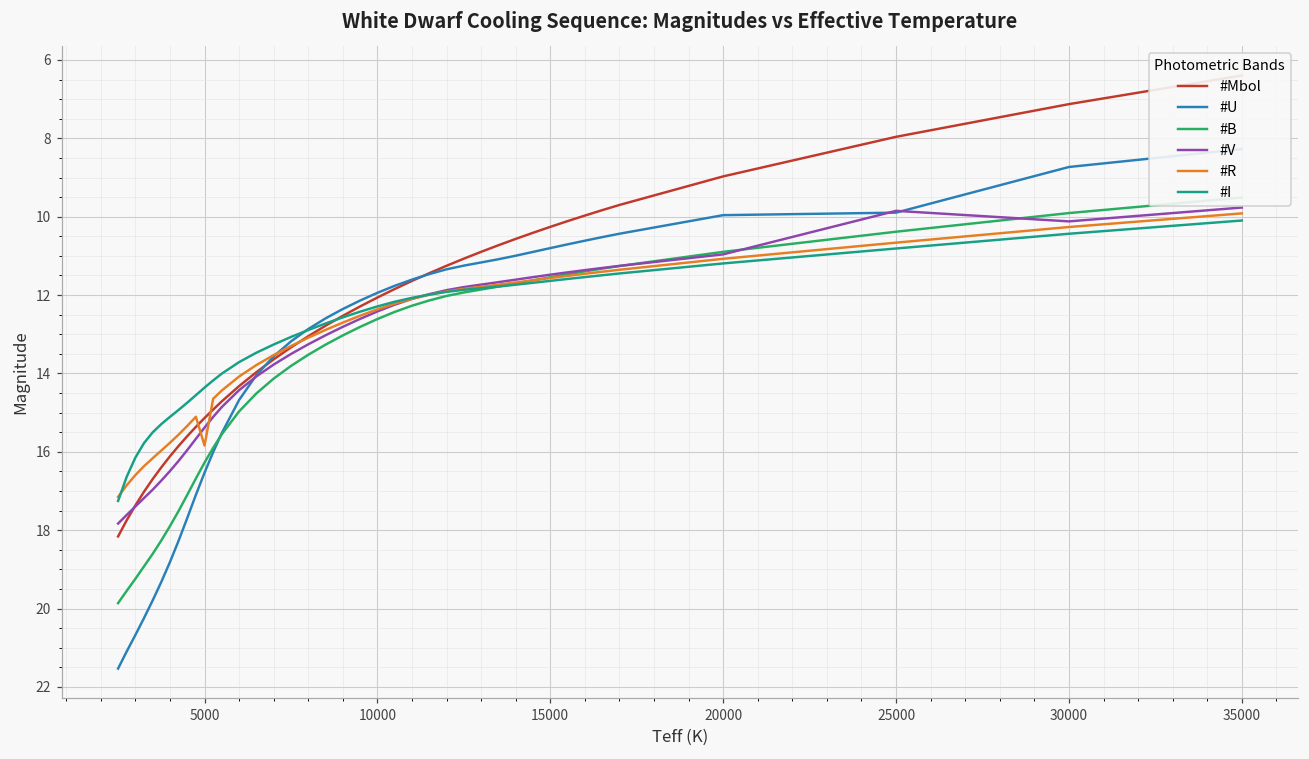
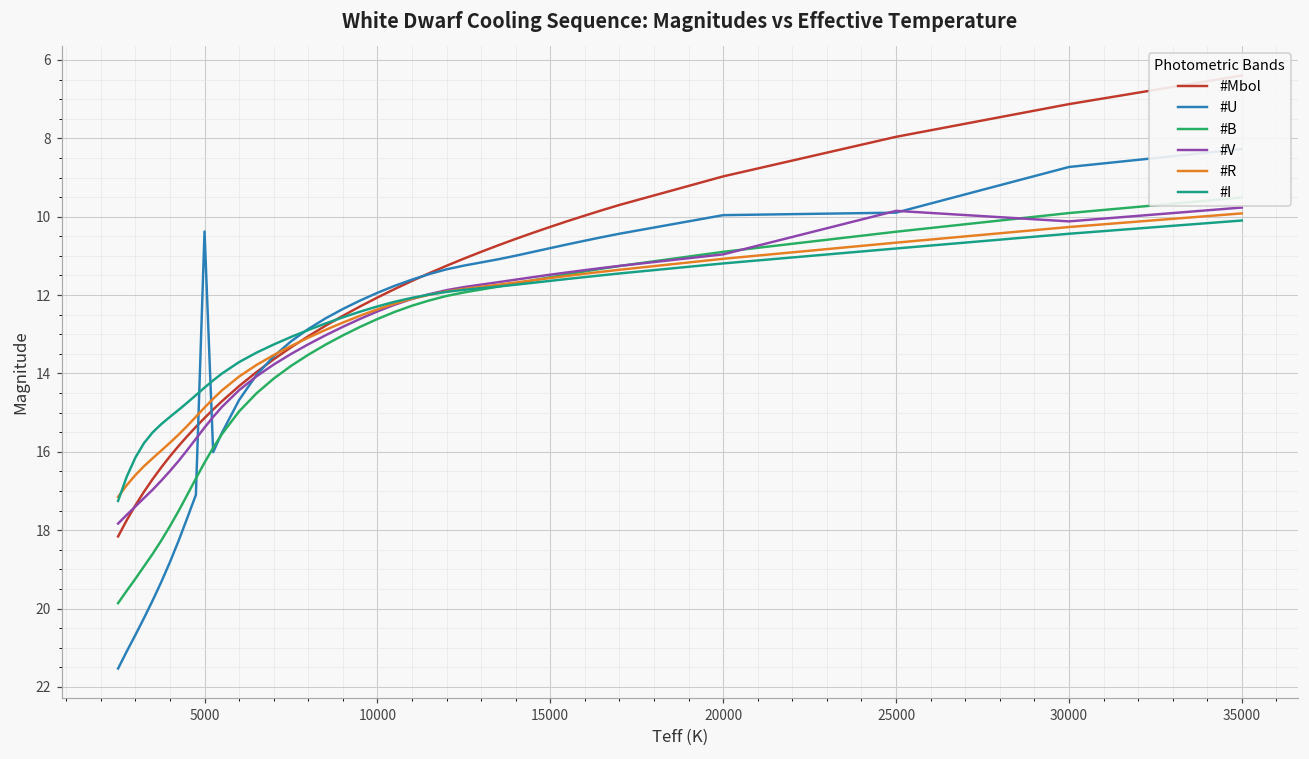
  {
    "#Mbol": {
      "5000": 15.1,
      "10000": 12.1,
      "15000": 10.3,
      "20000": 9.0,
      "25000": 8.0,
      "30000": 7.1
    },
    "#U": {
-     "5000": 16.5,
+     "5000": 10.4,
      "10000": 11.9,
      "15000": 10.8,
      "20000": 10.0,
      "30000": 8.7
    },
    "#V": {
      "5000": 15.4,
      "30000": 10.1
    },
    "#R": {
-     "5000": 15.8,
+     "5000": 14.9,
      "20000": 11.1,
      "25000": 10.7,
      "30000": 10.3,
      "35000": 9.9
    }
  }
